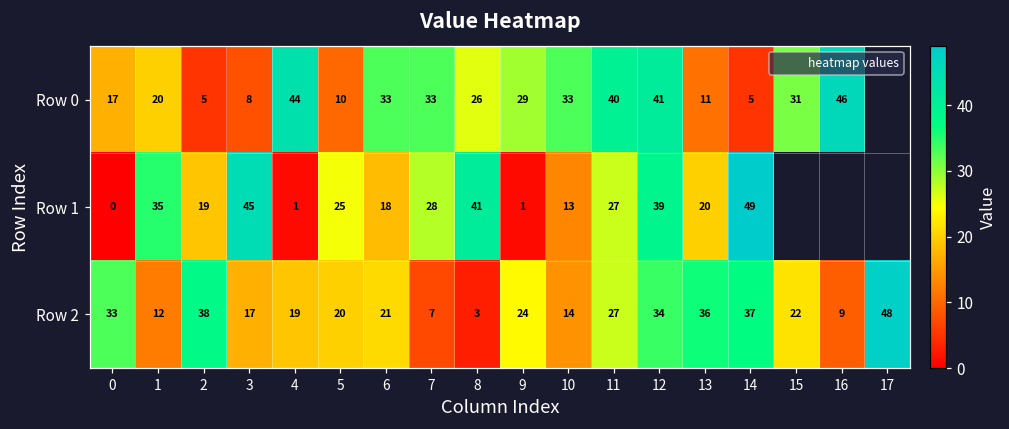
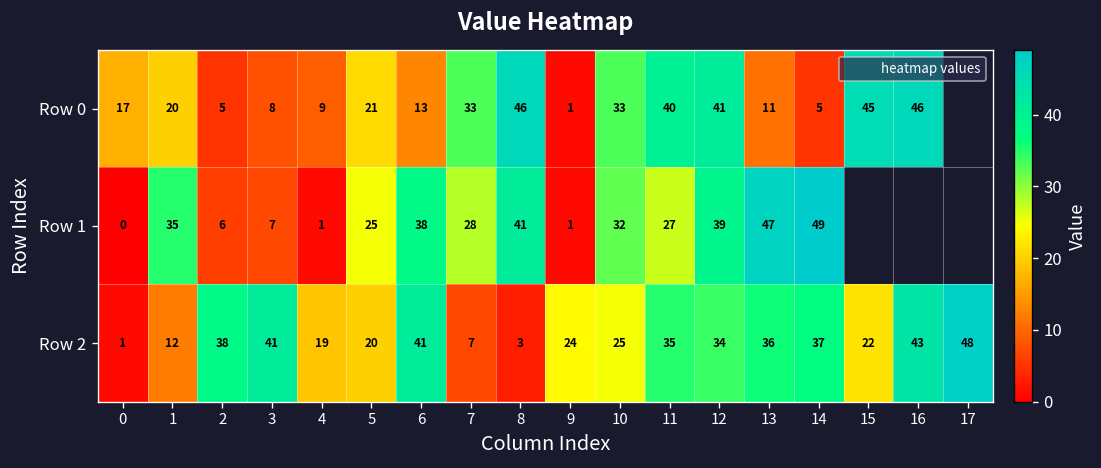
  {
    "Row 0": {
      "0": 17,
      "1": 20,
      "2": 5,
      "3": 8,
-     "4": 44,
-     "5": 10,
-     "6": 33,
+     "4": 9,
+     "5": 21,
+     "6": 13,
      "7": 33,
-     "8": 26,
-     "9": 29,
+     "8": 46,
+     "9": 1,
      "10": 33,
      "11": 40,
      "12": 41,
      "13": 11,
      "14": 5,
-     "15": 31,
+     "15": 45,
      "16": 46
    },
    "Row 1": {
      "0": 0,
      "1": 35,
-     "2": 19,
-     "3": 45,
+     "2": 6,
+     "3": 7,
      "4": 1,
      "5": 25,
-     "6": 18,
+     "6": 38,
      "7": 28,
      "8": 41,
      "9": 1,
-     "10": 13,
+     "10": 32,
      "11": 27,
      "12": 39,
-     "13": 20,
+     "13": 47,
      "14": 49
    },
    "Row 2": {
-     "0": 33,
+     "0": 1,
      "1": 12,
      "2": 38,
-     "3": 17,
+     "3": 41,
      "4": 19,
      "5": 20,
-     "6": 21,
+     "6": 41,
      "7": 7,
      "8": 3,
      "9": 24,
-     "10": 14,
-     "11": 27,
+     "10": 25,
+     "11": 35,
      "12": 34,
      "13": 36,
      "14": 37,
      "15": 22,
-     "16": 9,
+     "16": 43,
      "17": 48
    }
  }
